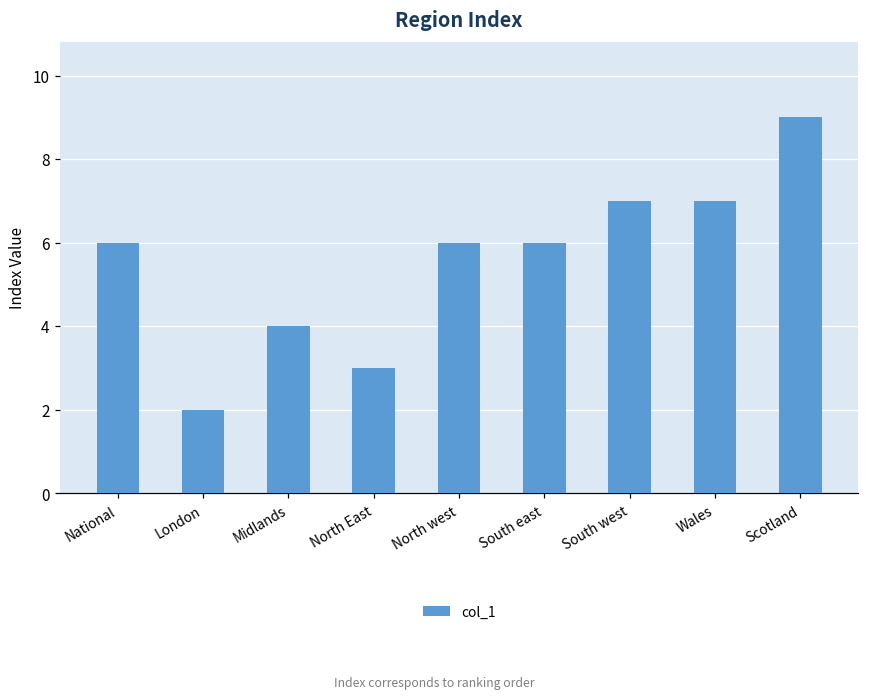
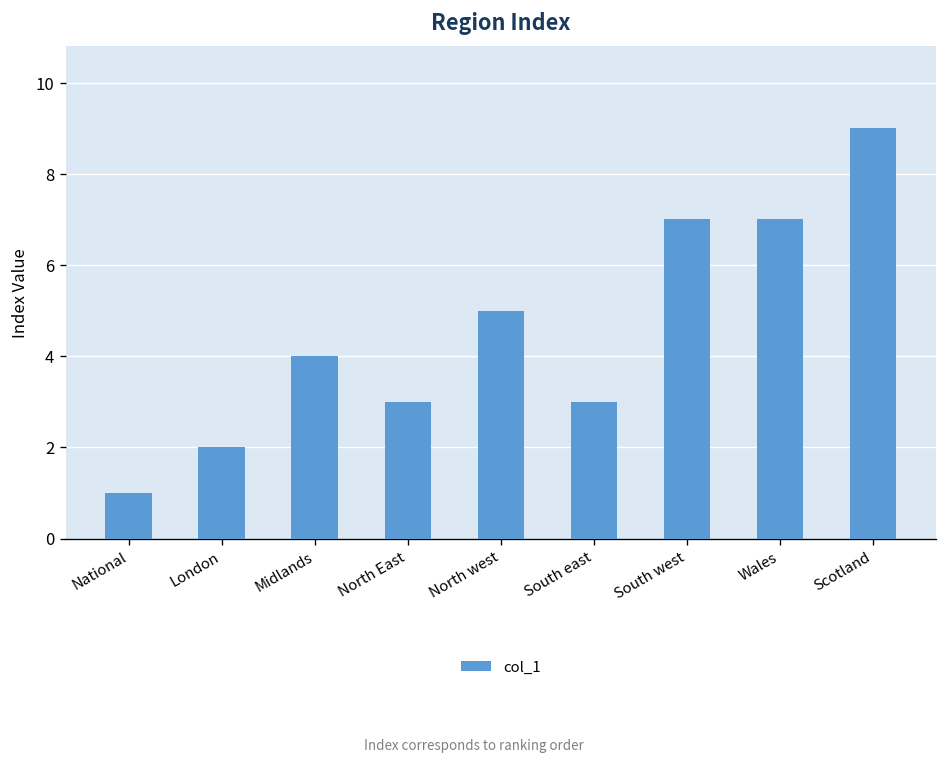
  {
-   "National": 6,
+   "National": 1,
    "London": 2,
    "Midlands": 4,
    "North East": 3,
-   "North west": 6,
-   "South east": 6,
+   "North west": 5,
+   "South east": 3,
    "South west": 7,
    "Wales": 7,
    "Scotland": 9
  }
